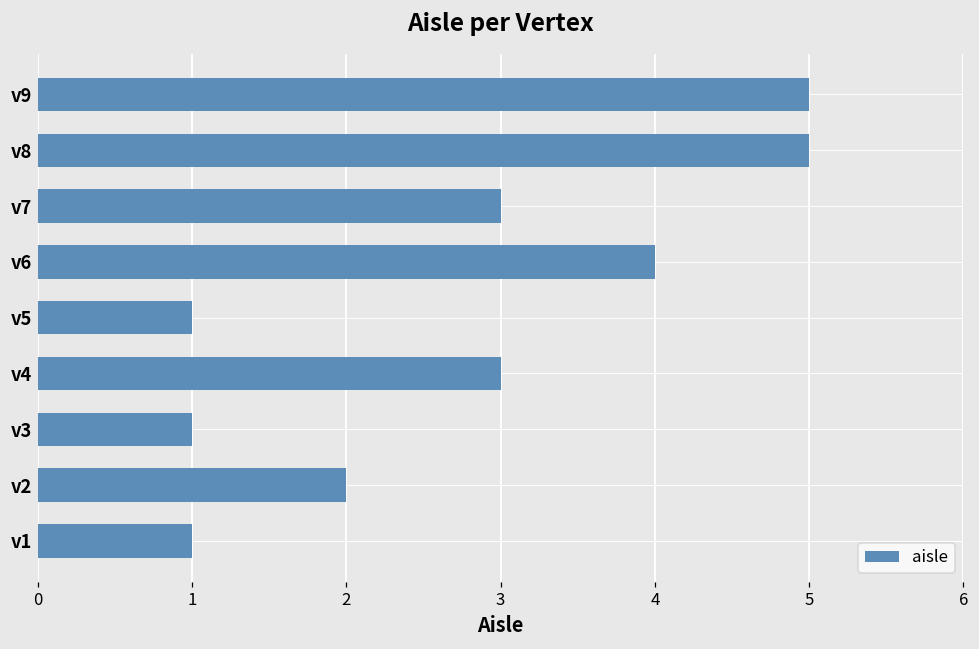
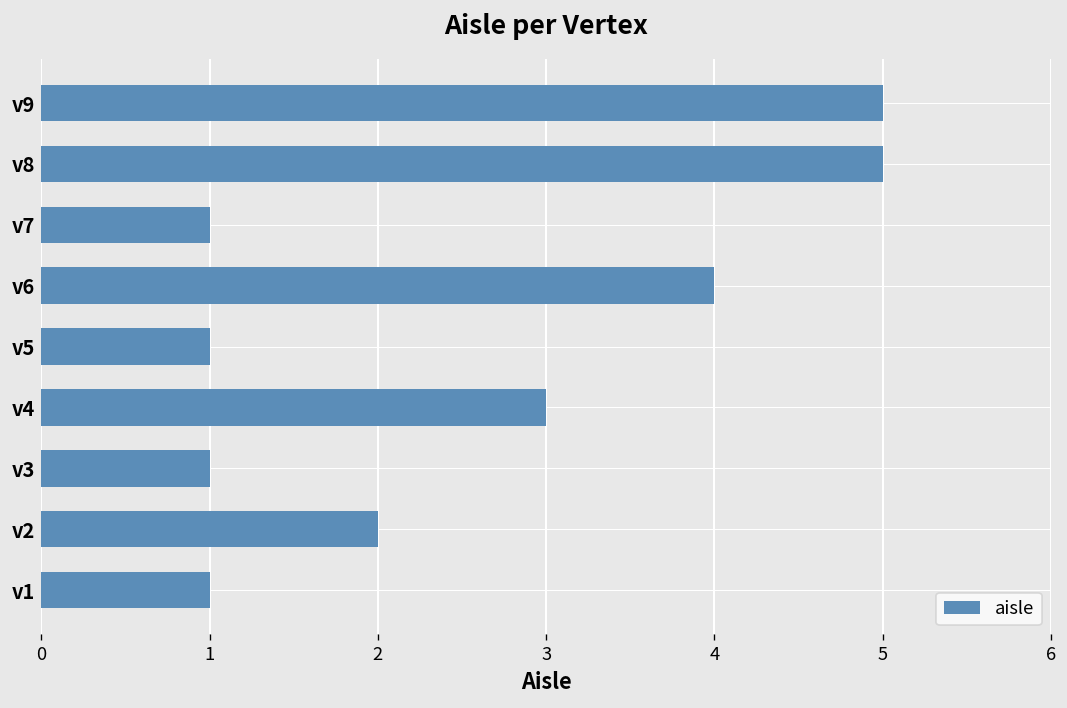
  {
    "v9": 5,
    "v8": 5,
-   "v7": 3,
+   "v7": 1,
    "v6": 4,
    "v5": 1,
    "v4": 3,
    "v3": 1,
    "v2": 2,
    "v1": 1
  }
